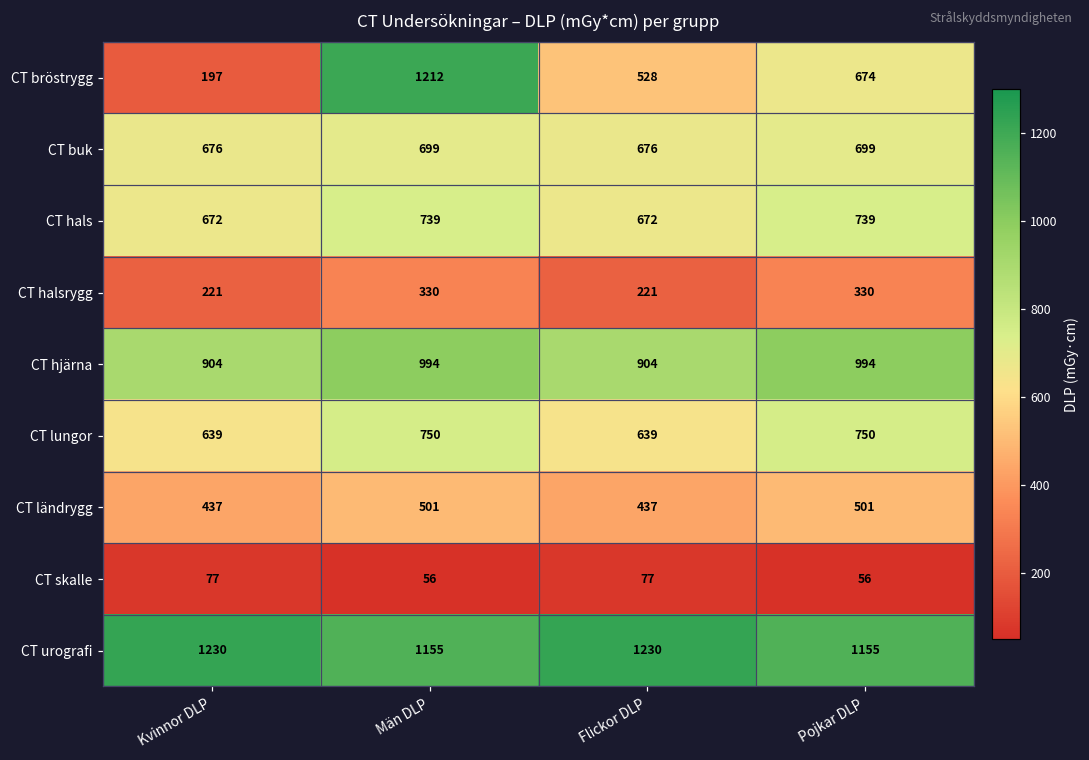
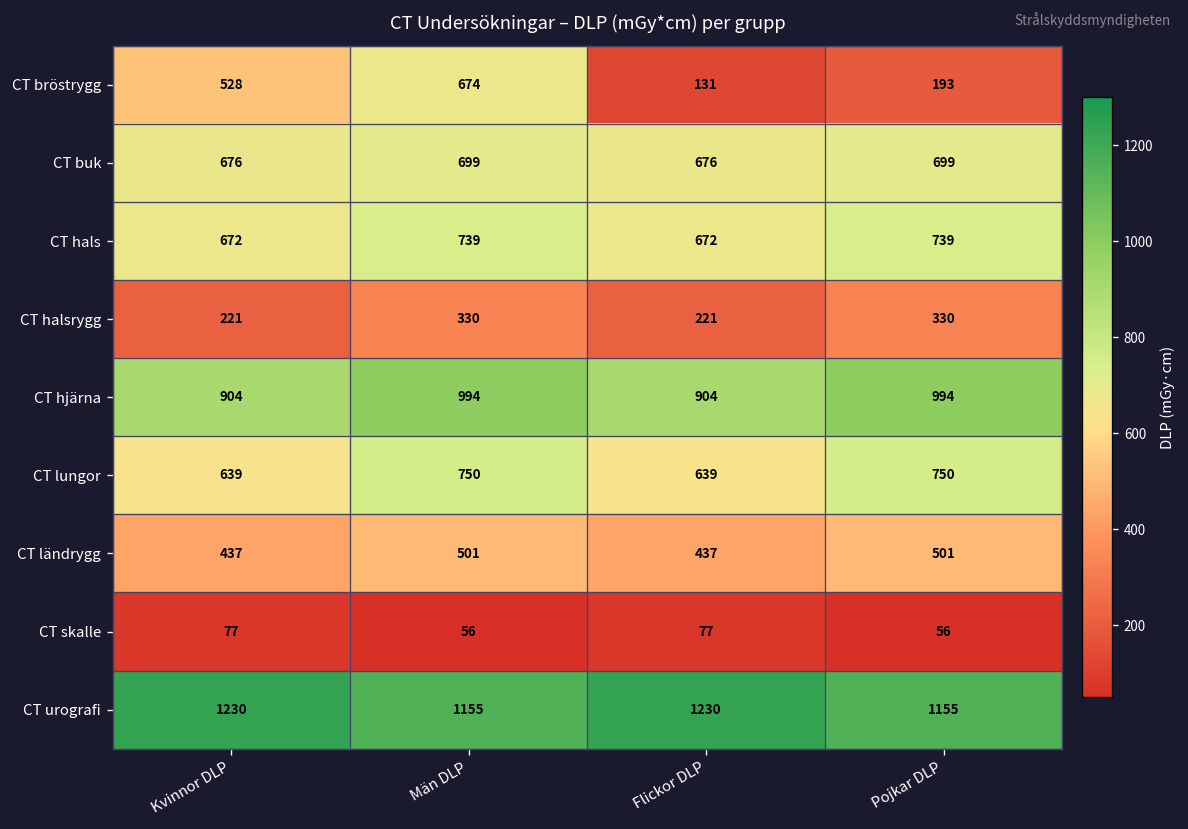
  {
    "CT bröstrygg": {
-     "Kvinnor DLP": 197,
-     "Män DLP": 1212,
-     "Flickor DLP": 528,
-     "Pojkar DLP": 674
+     "Kvinnor DLP": 528,
+     "Män DLP": 674,
+     "Flickor DLP": 131,
+     "Pojkar DLP": 193
    },
    "CT buk": {
      "Kvinnor DLP": 676,
      "Män DLP": 699,
      "Flickor DLP": 676,
      "Pojkar DLP": 699
    },
    "CT hals": {
      "Kvinnor DLP": 672,
      "Män DLP": 739,
      "Flickor DLP": 672,
      "Pojkar DLP": 739
    },
    "CT halsrygg": {
      "Kvinnor DLP": 221,
      "Män DLP": 330,
      "Flickor DLP": 221,
      "Pojkar DLP": 330
    },
    "CT hjärna": {
      "Kvinnor DLP": 904,
      "Män DLP": 994,
      "Flickor DLP": 904,
      "Pojkar DLP": 994
    },
    "CT lungor": {
      "Kvinnor DLP": 639,
      "Män DLP": 750,
      "Flickor DLP": 639,
      "Pojkar DLP": 750
    },
    "CT ländrygg": {
      "Kvinnor DLP": 437,
      "Män DLP": 501,
      "Flickor DLP": 437,
      "Pojkar DLP": 501
    },
    "CT skalle": {
      "Kvinnor DLP": 77,
      "Män DLP": 56,
      "Flickor DLP": 77,
      "Pojkar DLP": 56
    },
    "CT urografi": {
      "Kvinnor DLP": 1230,
      "Män DLP": 1155,
      "Flickor DLP": 1230,
      "Pojkar DLP": 1155
    }
  }
